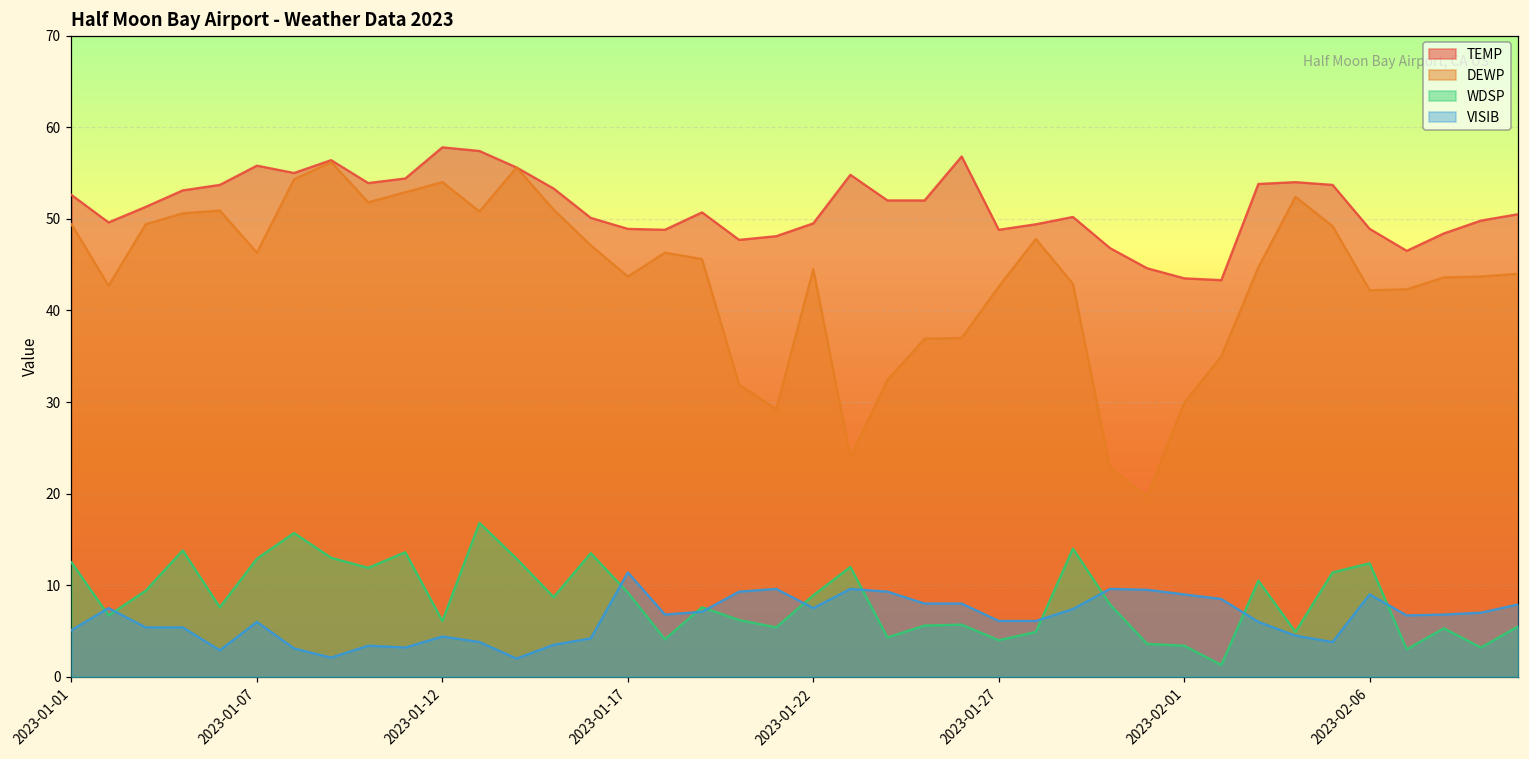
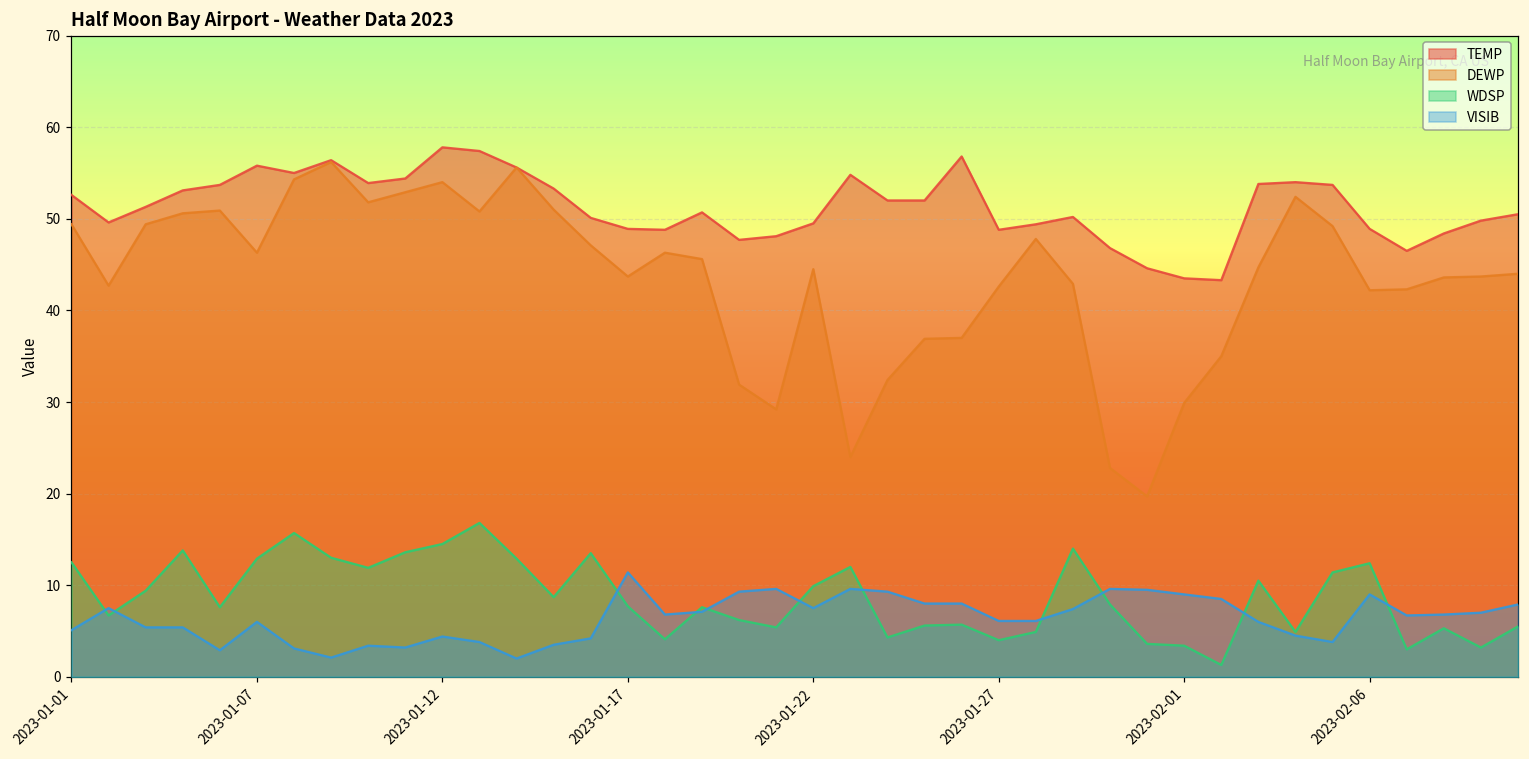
  {
    "WDSP": {
      "2023-01-01": 13,
      "2023-01-07": 13,
-     "2023-01-12": 6,
-     "2023-01-17": 9,
-     "2023-01-22": 9,
+     "2023-01-12": 15,
+     "2023-01-17": 8,
+     "2023-01-22": 10,
      "2023-01-27": 4,
      "2023-02-01": 3,
      "2023-02-06": 12
    },
    "VISIB": {
      "2023-01-01": 5,
      "2023-01-07": 6,
      "2023-01-12": 4,
      "2023-01-17": 11,
      "2023-01-22": 8,
      "2023-01-27": 6,
      "2023-02-01": 9,
      "2023-02-06": 9
    }
  }
